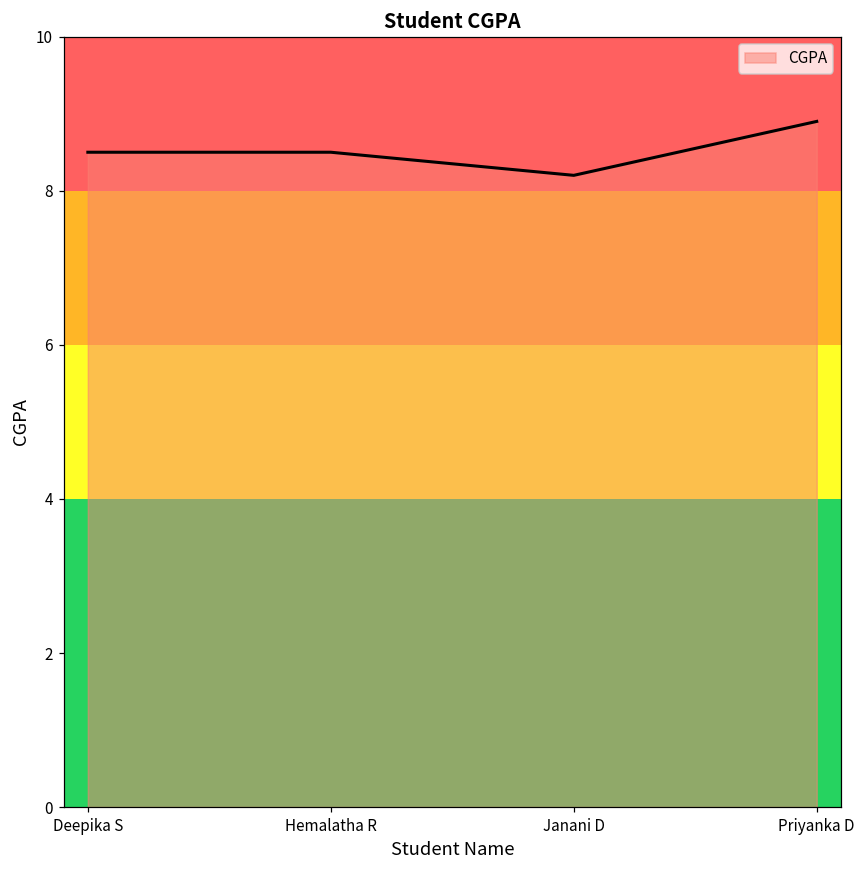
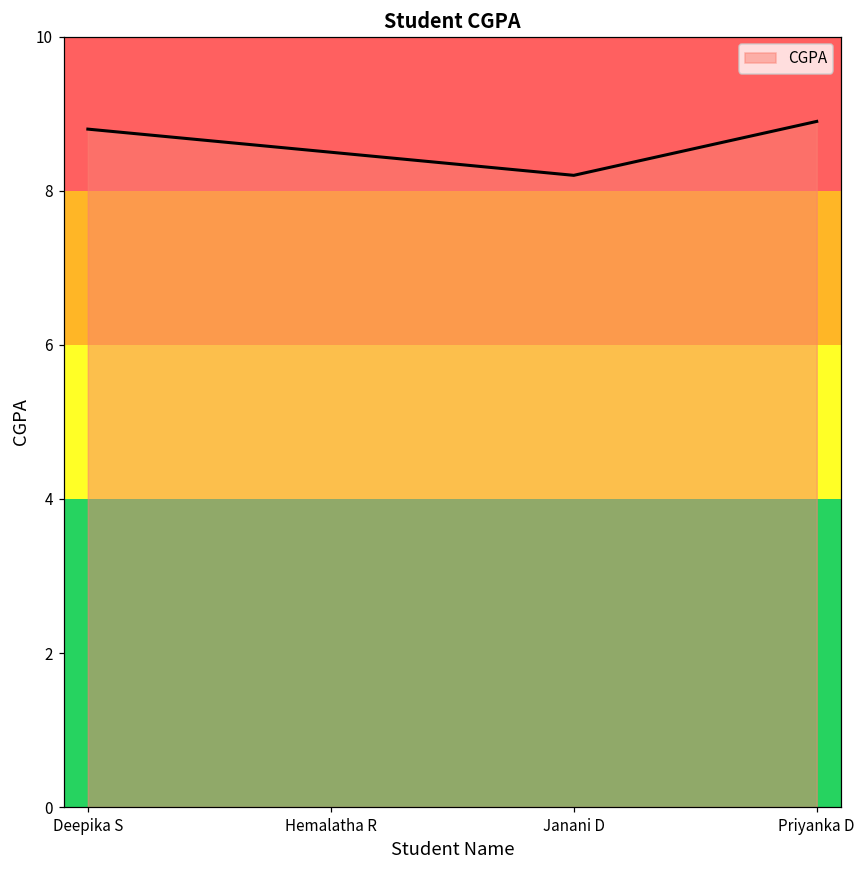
  {
-   "Deepika S": 8.5,
+   "Deepika S": 8.8,
    "Hemalatha R": 8.5,
    "Janani D": 8.2,
    "Priyanka D": 8.9
  }
